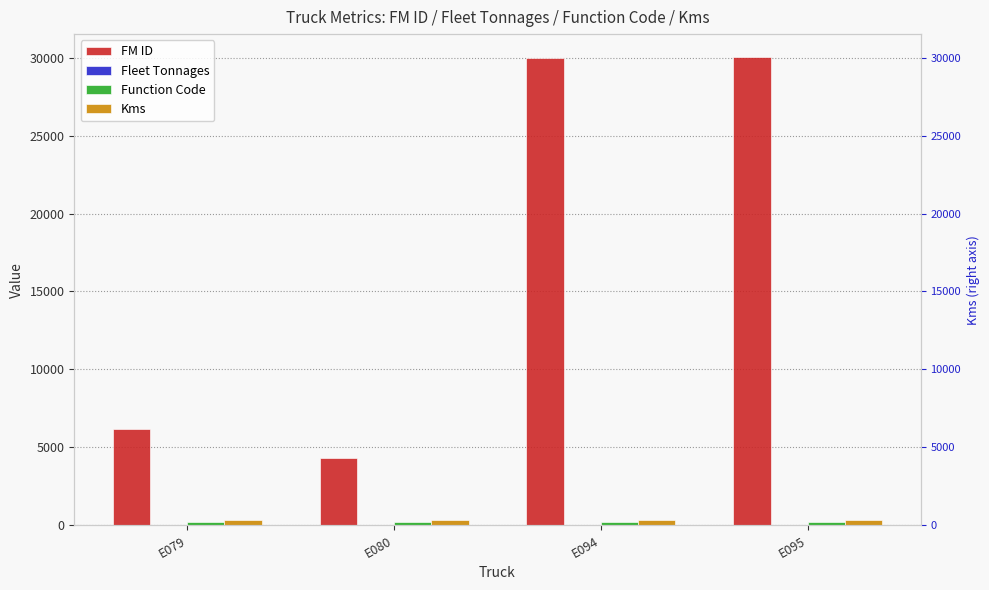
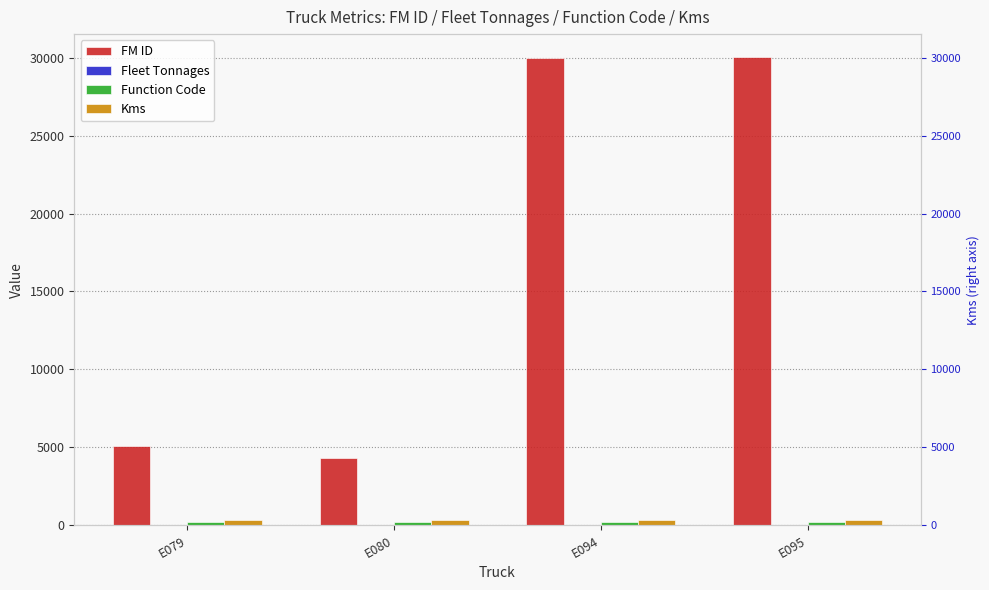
  {
    "FM ID": {
-     "E079": 6200,
+     "E079": 5100,
      "E080": 4300,
      "E094": 30000,
      "E095": 30000
    },
    "Function Code": {
      "E079": 200,
      "E080": 200,
      "E094": 200,
      "E095": 200
    },
    "Kms": {
      "E079": 300,
      "E080": 300,
      "E094": 300,
      "E095": 300
    }
  }
